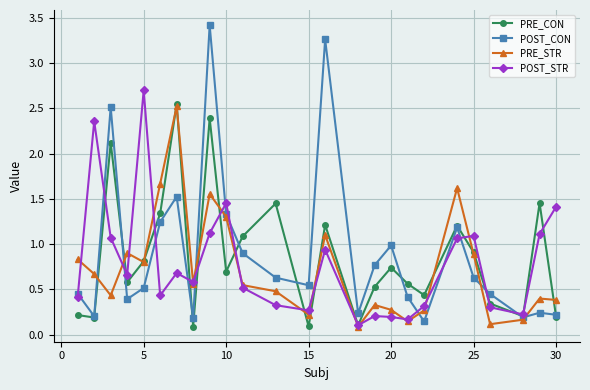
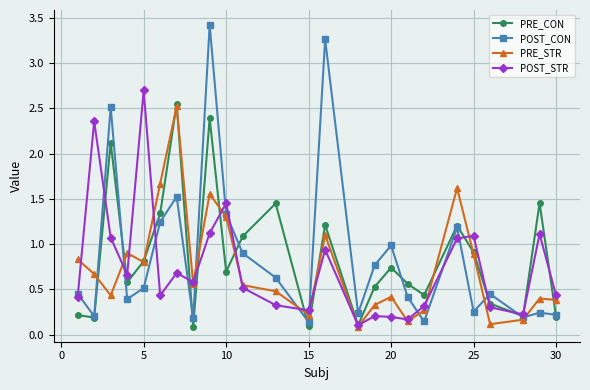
  {
    "PRE_CON": {
      "10": 0.7,
      "15": 0.1,
      "20": 0.7
    },
    "POST_CON": {
      "5": 0.5,
      "10": 1.3,
-     "15": 0.5,
+     "15": 0.1,
      "20": 1.0,
-     "25": 0.6
+     "25": 0.3
    },
    "PRE_STR": {
      "10": 1.3,
      "15": 0.2,
-     "20": 0.3,
+     "20": 0.4,
      "30": 0.4
    },
    "POST_STR": {
      "5": 2.7,
      "10": 1.5,
      "15": 0.3,
      "20": 0.2,
      "25": 1.1,
-     "30": 1.4
+     "30": 0.4
    }
  }
